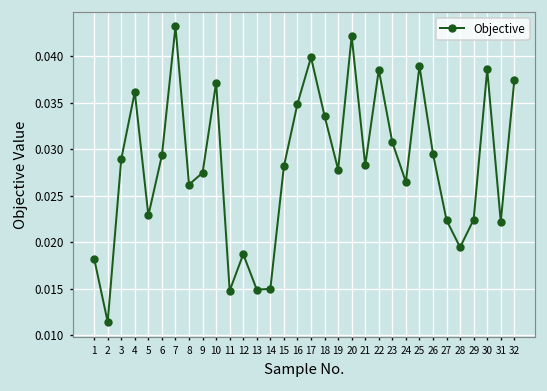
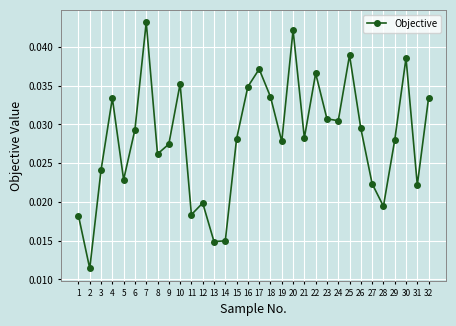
  {
    "1": 0.018,
    "2": 0.011,
-   "3": 0.029,
-   "4": 0.036,
+   "3": 0.024,
+   "4": 0.033,
    "5": 0.023,
    "6": 0.029,
    "7": 0.043,
    "8": 0.026,
    "9": 0.027,
-   "10": 0.037,
-   "11": 0.015,
-   "12": 0.019,
+   "10": 0.035,
+   "11": 0.018,
+   "12": 0.020,
    "13": 0.015,
    "14": 0.015,
    "15": 0.028,
    "16": 0.035,
-   "17": 0.040,
+   "17": 0.037,
    "18": 0.034,
    "19": 0.028,
    "20": 0.042,
    "21": 0.028,
-   "22": 0.039,
+   "22": 0.037,
    "23": 0.031,
-   "24": 0.026,
+   "24": 0.030,
    "25": 0.039,
    "26": 0.029,
    "27": 0.022,
    "28": 0.019,
-   "29": 0.022,
+   "29": 0.028,
    "30": 0.039,
    "31": 0.022,
-   "32": 0.037
+   "32": 0.033
  }
